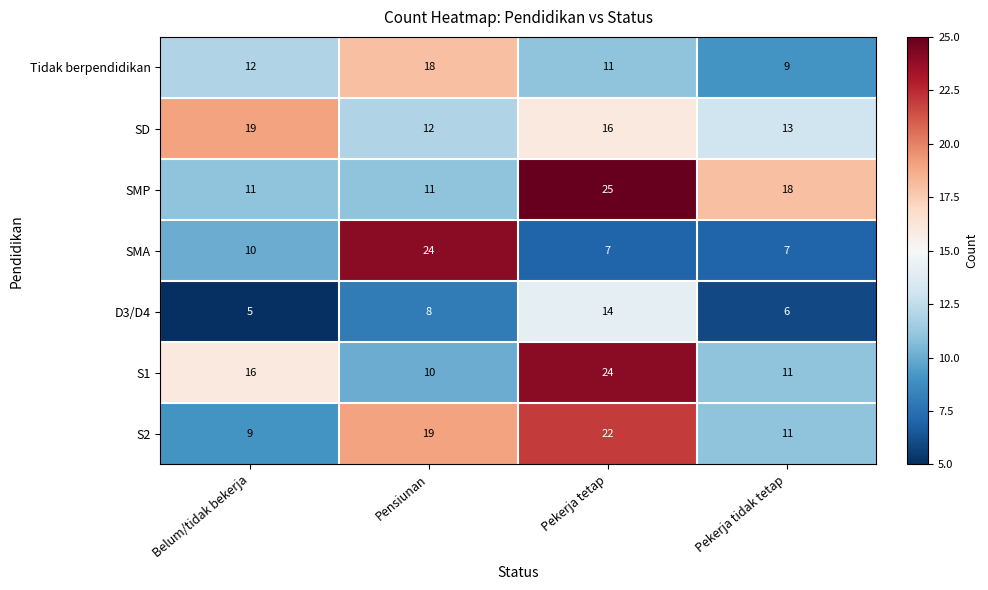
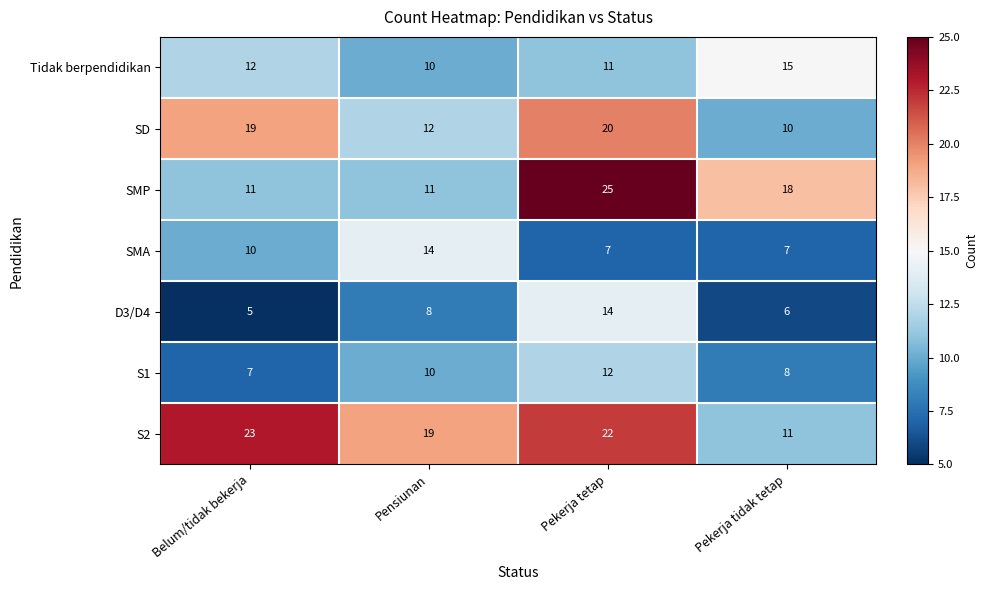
  {
    "Tidak berpendidikan": {
      "Belum/tidak bekerja": 12,
-     "Pensiunan": 18,
+     "Pensiunan": 10,
      "Pekerja tetap": 11,
-     "Pekerja tidak tetap": 9
+     "Pekerja tidak tetap": 15
    },
    "SD": {
      "Belum/tidak bekerja": 19,
      "Pensiunan": 12,
-     "Pekerja tetap": 16,
-     "Pekerja tidak tetap": 13
+     "Pekerja tetap": 20,
+     "Pekerja tidak tetap": 10
    },
    "SMP": {
      "Belum/tidak bekerja": 11,
      "Pensiunan": 11,
      "Pekerja tetap": 25,
      "Pekerja tidak tetap": 18
    },
    "SMA": {
      "Belum/tidak bekerja": 10,
-     "Pensiunan": 24,
+     "Pensiunan": 14,
      "Pekerja tetap": 7,
      "Pekerja tidak tetap": 7
    },
    "D3/D4": {
      "Belum/tidak bekerja": 5,
      "Pensiunan": 8,
      "Pekerja tetap": 14,
      "Pekerja tidak tetap": 6
    },
    "S1": {
-     "Belum/tidak bekerja": 16,
+     "Belum/tidak bekerja": 7,
      "Pensiunan": 10,
-     "Pekerja tetap": 24,
-     "Pekerja tidak tetap": 11
+     "Pekerja tetap": 12,
+     "Pekerja tidak tetap": 8
    },
    "S2": {
-     "Belum/tidak bekerja": 9,
+     "Belum/tidak bekerja": 23,
      "Pensiunan": 19,
      "Pekerja tetap": 22,
      "Pekerja tidak tetap": 11
    }
  }
